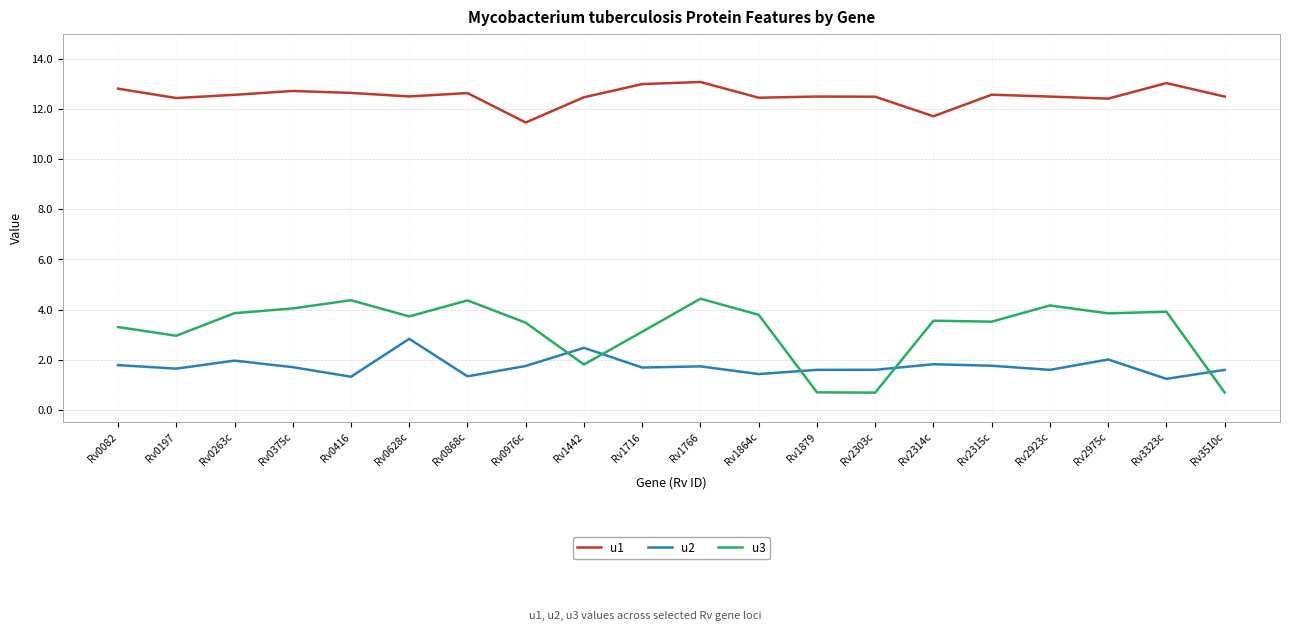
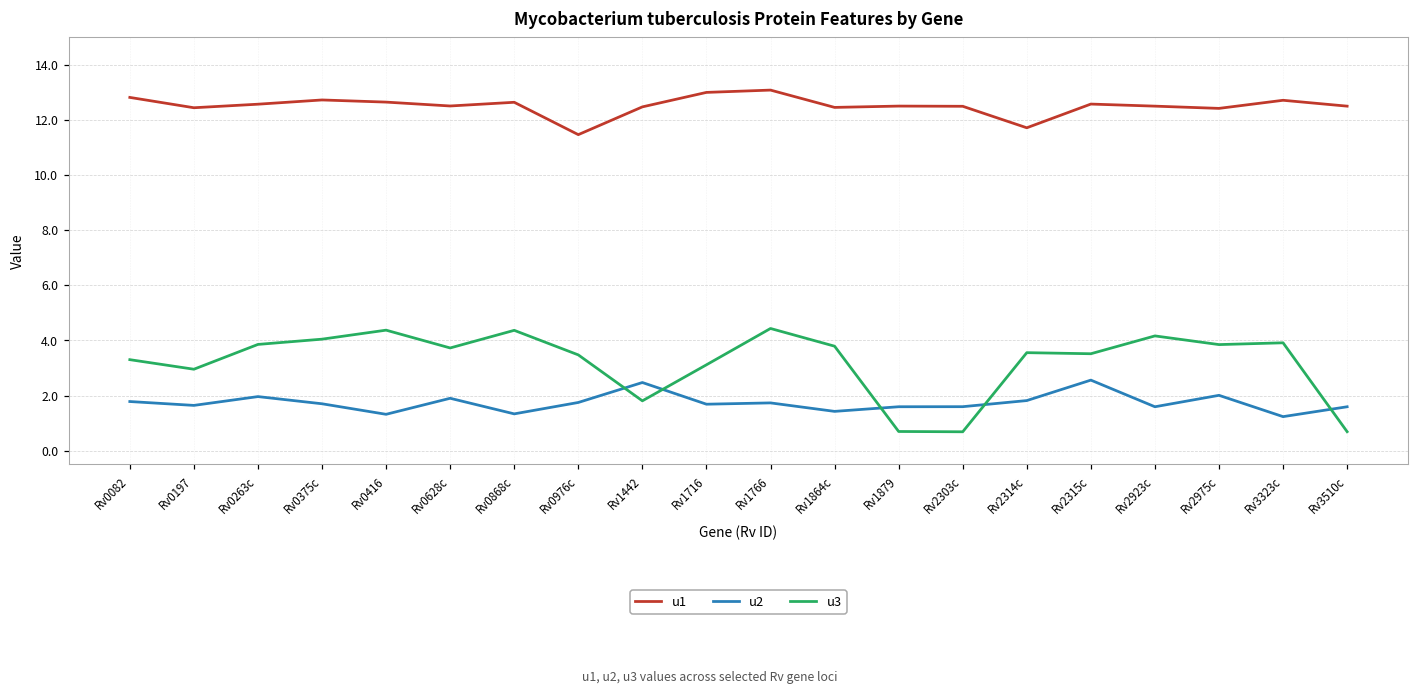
  {
    "u1": {
      "Rv0082": 12.8,
      "Rv0197": 12.4,
      "Rv0263c": 12.6,
      "Rv0375c": 12.7,
      "Rv0416": 12.7,
      "Rv0628c": 12.5,
      "Rv0868c": 12.6,
      "Rv0976c": 11.5,
      "Rv1442": 12.5,
      "Rv1716": 13.0,
      "Rv1766": 13.1,
      "Rv1864c": 12.5,
      "Rv1879": 12.5,
      "Rv2303c": 12.5,
      "Rv2314c": 11.7,
      "Rv2315c": 12.6,
      "Rv2923c": 12.5,
      "Rv2975c": 12.4,
-     "Rv3323c": 13.0,
+     "Rv3323c": 12.7,
      "Rv3510c": 12.5
    },
    "u2": {
      "Rv0082": 1.8,
      "Rv0197": 1.6,
      "Rv0263c": 2.0,
      "Rv0375c": 1.7,
      "Rv0416": 1.3,
-     "Rv0628c": 2.8,
+     "Rv0628c": 1.9,
      "Rv0868c": 1.3,
      "Rv0976c": 1.7,
      "Rv1442": 2.5,
      "Rv1716": 1.7,
      "Rv1766": 1.7,
      "Rv1864c": 1.4,
      "Rv1879": 1.6,
      "Rv2303c": 1.6,
      "Rv2314c": 1.8,
-     "Rv2315c": 1.8,
+     "Rv2315c": 2.6,
      "Rv2923c": 1.6,
      "Rv2975c": 2.0,
      "Rv3323c": 1.2,
      "Rv3510c": 1.6
    },
    "u3": {
      "Rv0082": 3.3,
      "Rv0197": 3.0,
      "Rv0263c": 3.9,
      "Rv0375c": 4.0,
      "Rv0416": 4.4,
      "Rv0628c": 3.7,
      "Rv0868c": 4.4,
      "Rv0976c": 3.5,
      "Rv1442": 1.8,
      "Rv1716": 3.1,
      "Rv1766": 4.4,
      "Rv1864c": 3.8,
      "Rv1879": 0.7,
      "Rv2303c": 0.7,
      "Rv2314c": 3.6,
      "Rv2315c": 3.5,
      "Rv2923c": 4.2,
      "Rv2975c": 3.8,
      "Rv3323c": 3.9,
      "Rv3510c": 0.7
    }
  }
